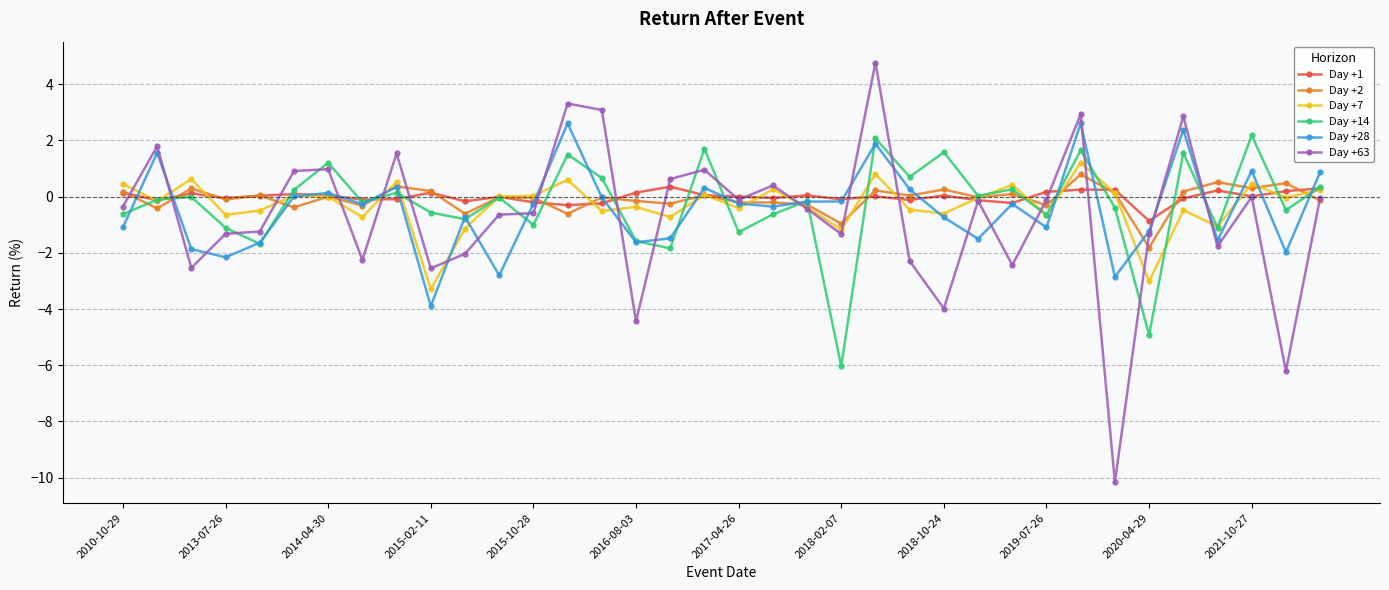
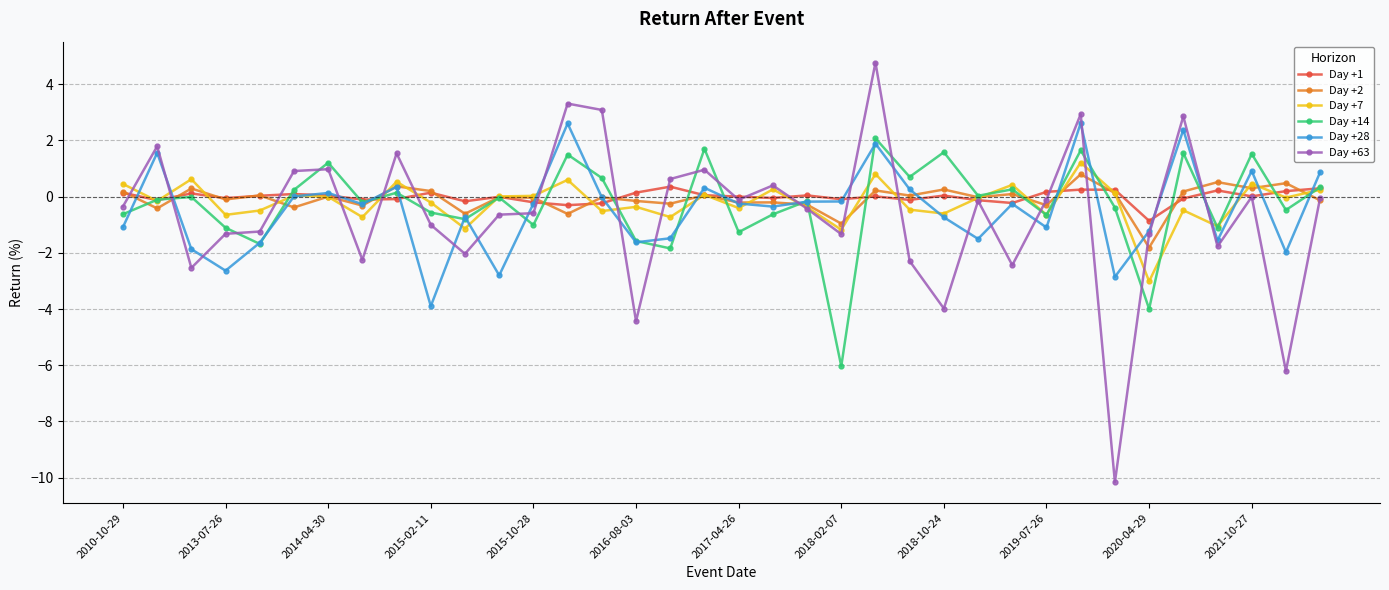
  {
    "Day +7": {
      "2010-10-29": 0.5,
      "2013-07-26": -0.6,
-     "2015-02-11": -3.3,
+     "2015-02-11": -0.2,
      "2016-08-03": -0.4,
      "2017-04-26": -0.4,
      "2018-02-07": -1.2,
      "2018-10-24": -0.6,
      "2020-04-29": -3.0,
      "2021-10-27": 0.5
    },
    "Day +14": {
      "2010-10-29": -0.6,
      "2013-07-26": -1.1,
      "2014-04-30": 1.2,
      "2015-02-11": -0.6,
      "2015-10-28": -1.0,
      "2017-04-26": -1.3,
      "2018-02-07": -6.0,
      "2018-10-24": 1.6,
-     "2020-04-29": -4.9,
-     "2021-10-27": 2.2
+     "2020-04-29": -4.0,
+     "2021-10-27": 1.5
    },
    "Day +28": {
      "2010-10-29": -1.1,
-     "2013-07-26": -2.2,
+     "2013-07-26": -2.6,
      "2015-02-11": -3.9,
      "2018-10-24": -0.7,
      "2019-07-26": -1.1,
      "2020-04-29": -1.2,
      "2021-10-27": 0.9
    },
    "Day +63": {
      "2010-10-29": -0.4,
      "2013-07-26": -1.3,
      "2014-04-30": 1.0,
-     "2015-02-11": -2.6,
+     "2015-02-11": -1.0,
      "2015-10-28": -0.6,
      "2016-08-03": -4.4,
      "2017-04-26": -0.1,
      "2018-02-07": -1.3,
      "2018-10-24": -4.0,
      "2019-07-26": -0.1,
      "2020-04-29": -1.3
    }
  }
